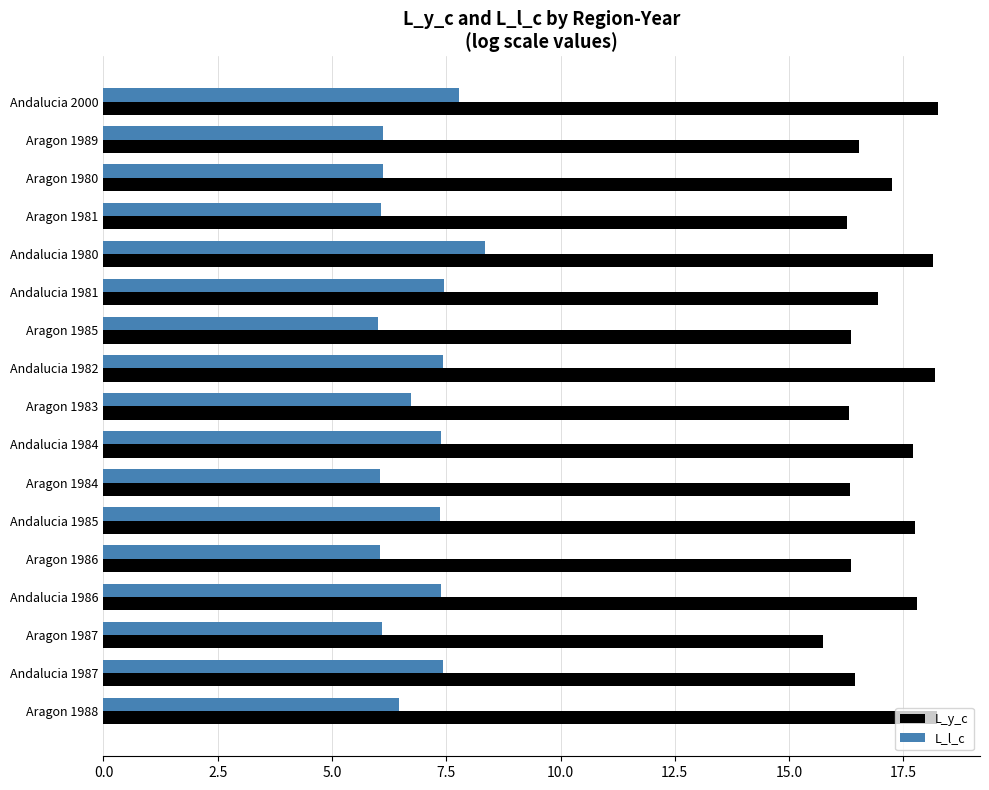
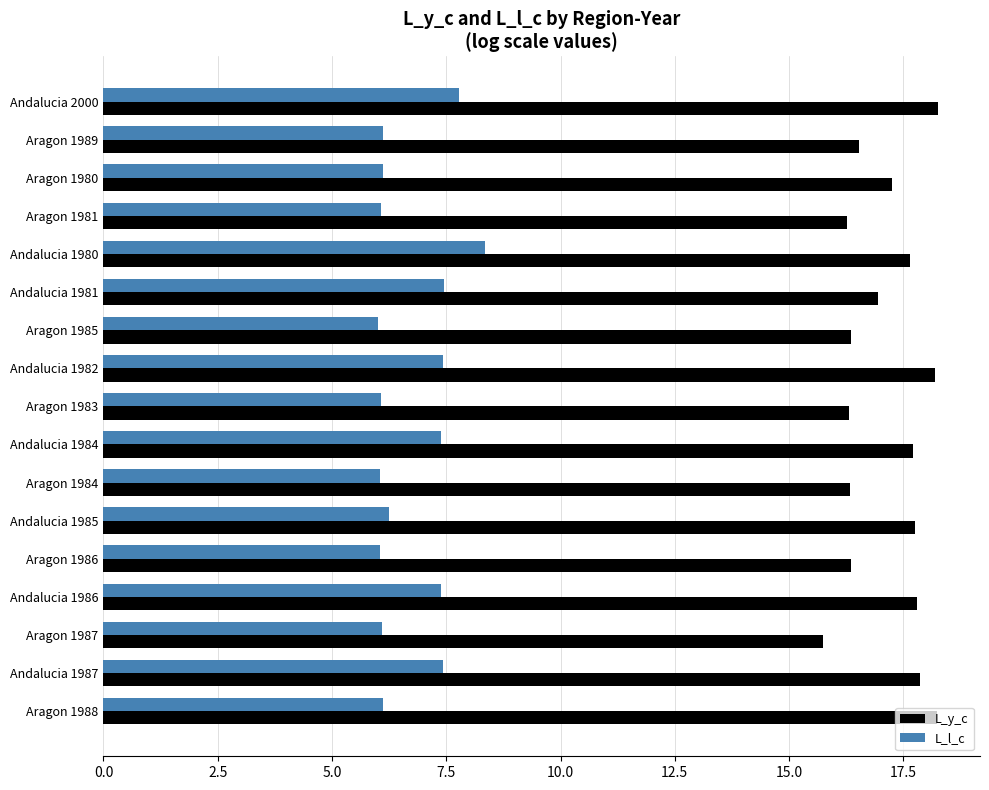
  {
    "L_y_c": {
      "Andalucia 2000": 18.3,
      "Aragon 1989": 16.5,
      "Aragon 1980": 17.2,
      "Aragon 1981": 16.3,
-     "Andalucia 1980": 18.1,
+     "Andalucia 1980": 17.7,
      "Andalucia 1981": 17.0,
      "Aragon 1985": 16.4,
      "Andalucia 1982": 18.2,
      "Aragon 1983": 16.3,
      "Andalucia 1984": 17.7,
      "Aragon 1984": 16.3,
      "Andalucia 1985": 17.8,
      "Aragon 1986": 16.4,
      "Andalucia 1986": 17.8,
      "Aragon 1987": 15.7,
-     "Andalucia 1987": 16.5
+     "Andalucia 1987": 17.9
    },
    "L_l_c": {
      "Andalucia 2000": 7.8,
      "Aragon 1989": 6.1,
      "Aragon 1980": 6.1,
      "Aragon 1981": 6.1,
      "Andalucia 1980": 8.3,
      "Andalucia 1981": 7.4,
      "Aragon 1985": 6.0,
      "Andalucia 1982": 7.4,
-     "Aragon 1983": 6.7,
+     "Aragon 1983": 6.1,
      "Andalucia 1984": 7.4,
      "Aragon 1984": 6.1,
-     "Andalucia 1985": 7.4,
+     "Andalucia 1985": 6.3,
      "Aragon 1986": 6.0,
      "Andalucia 1986": 7.4,
      "Aragon 1987": 6.1,
      "Andalucia 1987": 7.4,
-     "Aragon 1988": 6.5
+     "Aragon 1988": 6.1
    }
  }
